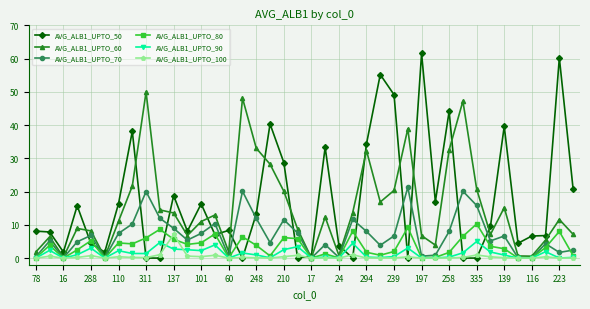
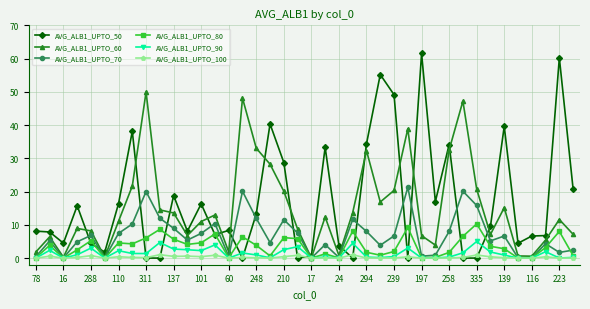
  {
    "AVG_ALB1_UPTO_50": {
      "78": 8,
-     "16": 2,
+     "16": 4,
      "288": 4,
      "110": 16,
      "137": 19,
      "101": 16,
      "60": 8,
      "248": 13,
      "210": 29,
      "24": 4,
      "294": 34,
      "239": 49,
      "197": 62,
-     "258": 44,
+     "258": 34,
      "335": 0,
      "139": 40,
      "116": 7,
      "223": 60
    },
    "AVG_ALB1_UPTO_80": {
      "288": 5,
      "110": 5,
      "311": 6,
      "137": 6,
      "101": 5,
      "248": 4,
      "210": 6,
      "294": 2,
      "239": 2,
      "258": 2,
      "335": 10,
      "139": 3,
      "223": 8
    },
    "AVG_ALB1_UPTO_90": {
      "288": 3,
      "110": 2,
      "311": 1,
      "137": 3,
      "101": 2,
      "248": 1,
      "210": 3,
      "335": 5,
      "139": 1
    },
    "AVG_ALB1_UPTO_100": {
      "288": 1,
      "110": 0,
-     "137": 7,
+     "137": 1,
      "101": 0,
      "248": 0,
      "210": 0,
      "335": 1,
      "139": 0
    }
  }
